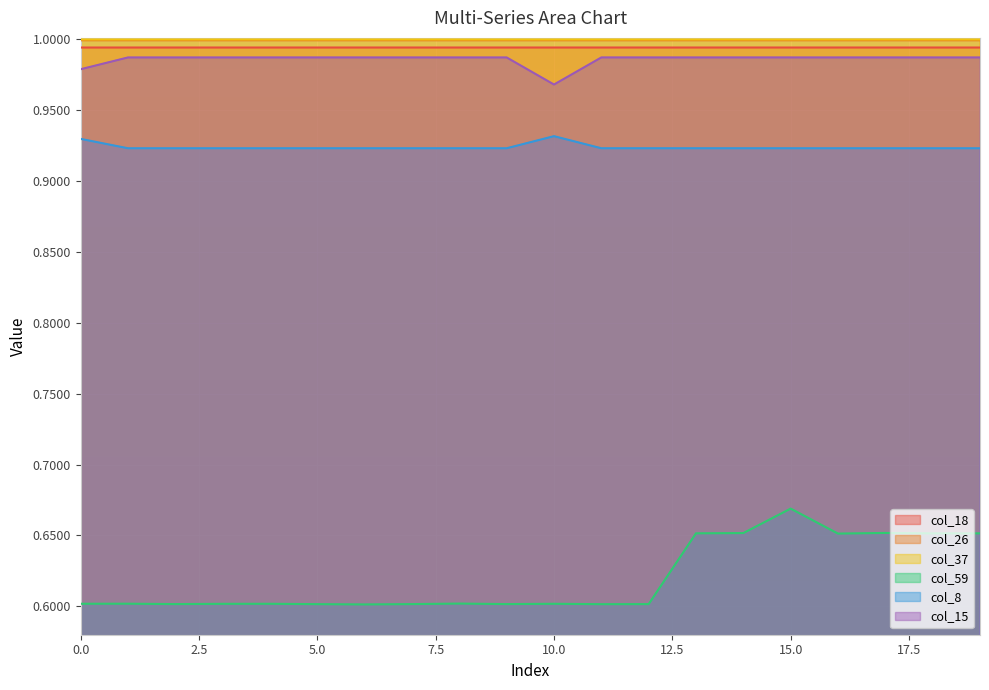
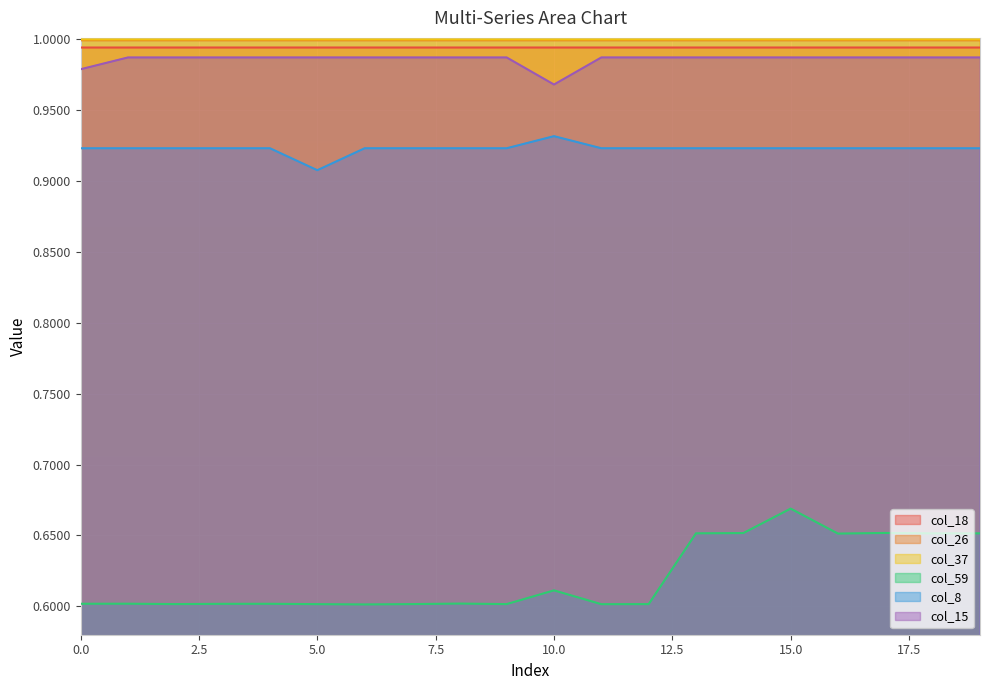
  {
    "col_59": {
      "0.0": 0.602,
      "5.0": 0.602,
-     "10.0": 0.602,
+     "10.0": 0.611,
      "15.0": 0.669
    },
    "col_8": {
-     "0.0": 0.930,
-     "5.0": 0.923,
+     "0.0": 0.923,
+     "5.0": 0.908,
      "10.0": 0.932,
      "15.0": 0.923
    },
    "col_15": {
      "0.0": 0.979,
      "5.0": 0.987,
      "10.0": 0.968,
      "15.0": 0.987
    }
  }
